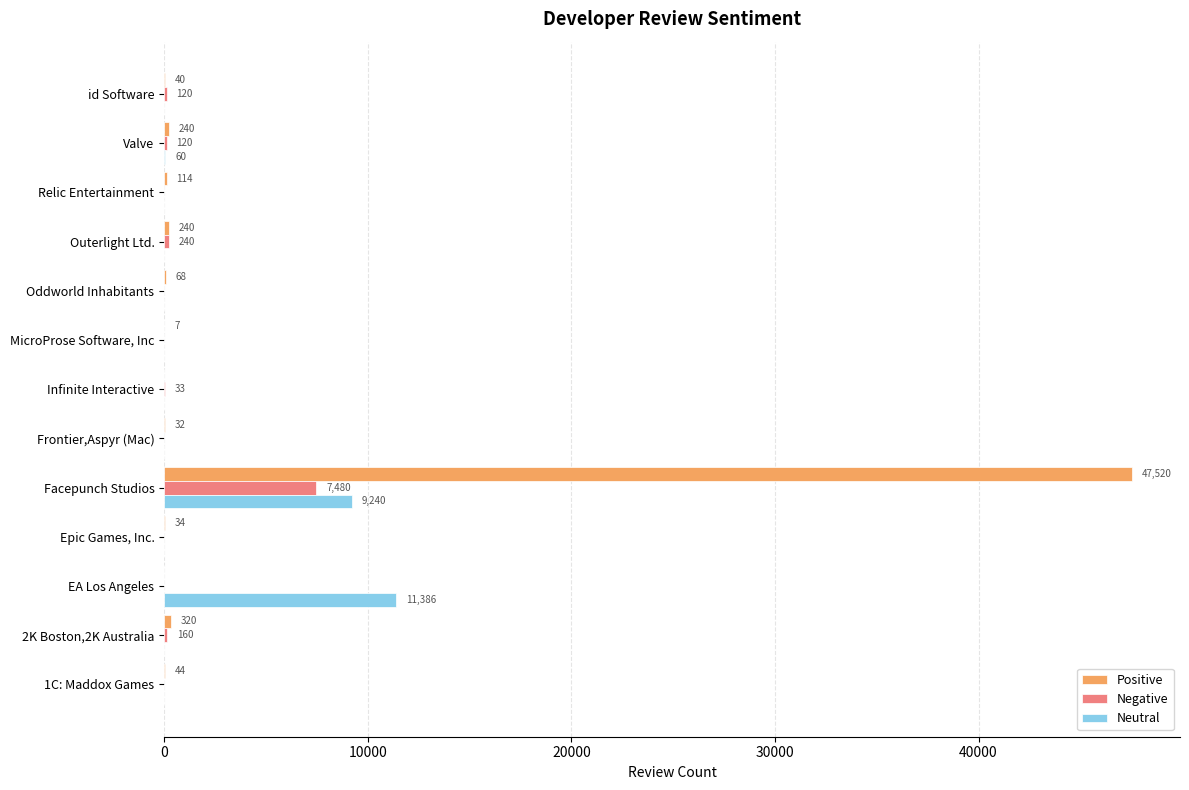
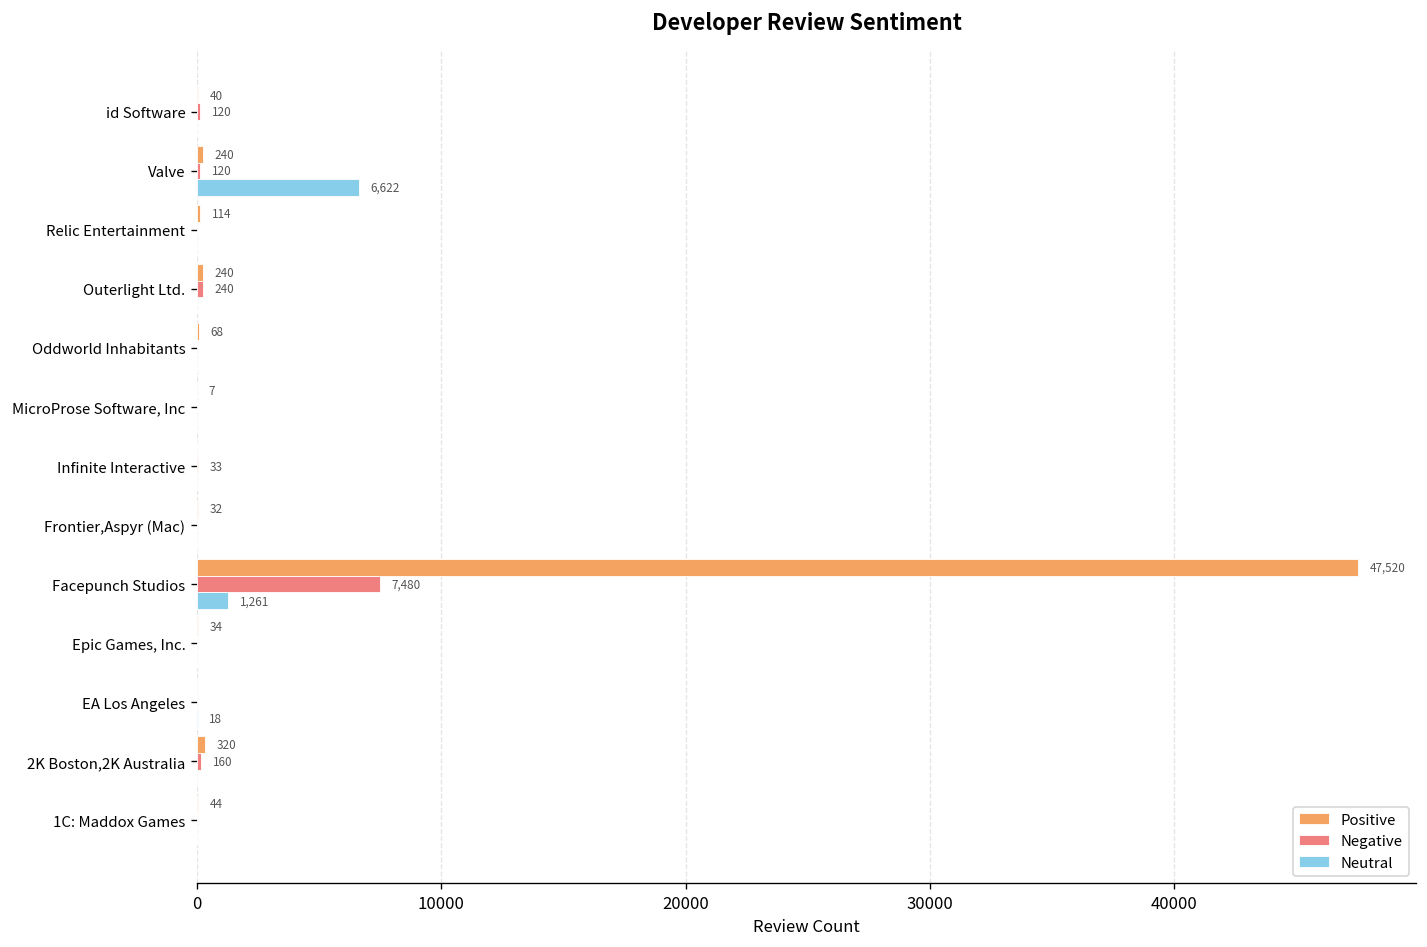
  {
    "Neutral": {
-     "Valve": "60",
-     "Facepunch Studios": "9,240",
-     "EA Los Angeles": "11,386"
+     "Valve": "6,622",
+     "Facepunch Studios": "1,261",
+     "EA Los Angeles": "18"
    }
  }
